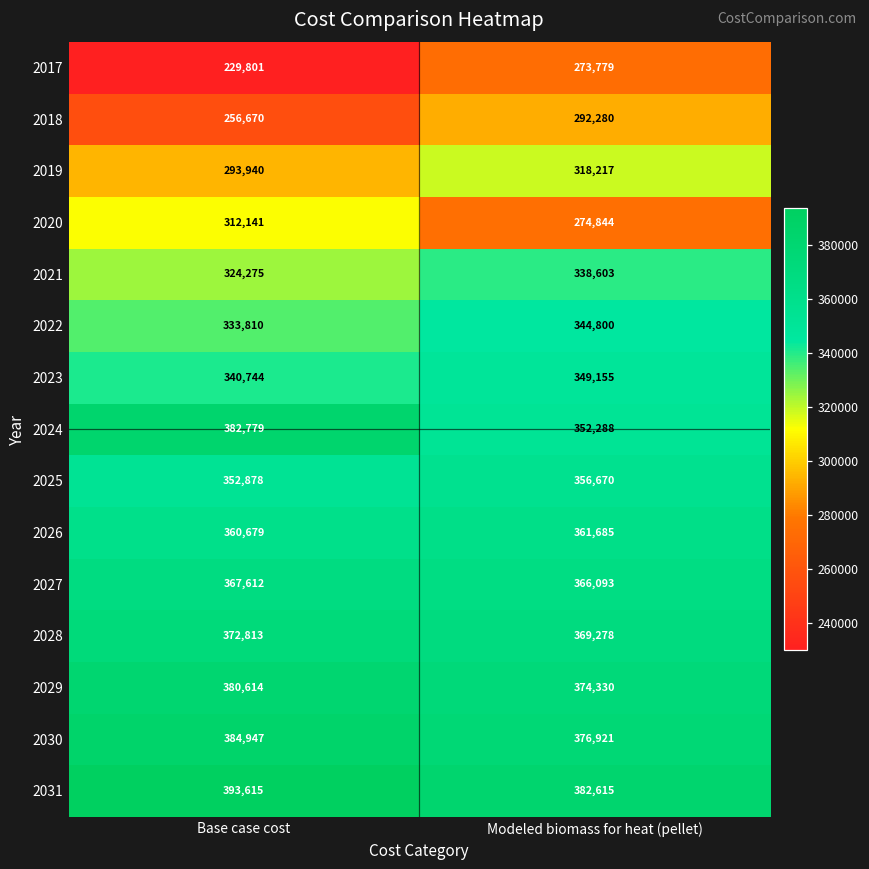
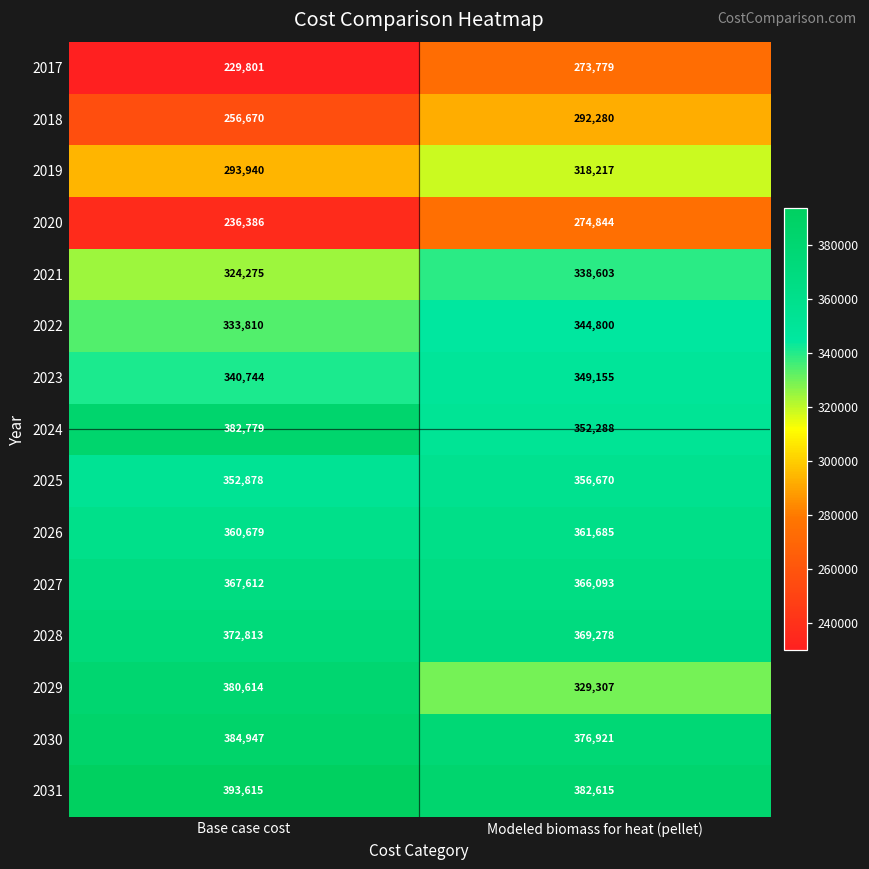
  {
    "2017": {
      "Base case cost": "229,801",
      "Modeled biomass for heat (pellet)": "273,779"
    },
    "2018": {
      "Base case cost": "256,670",
      "Modeled biomass for heat (pellet)": "292,280"
    },
    "2019": {
      "Base case cost": "293,940",
      "Modeled biomass for heat (pellet)": "318,217"
    },
    "2020": {
-     "Base case cost": "312,141",
+     "Base case cost": "236,386",
      "Modeled biomass for heat (pellet)": "274,844"
    },
    "2021": {
      "Base case cost": "324,275",
      "Modeled biomass for heat (pellet)": "338,603"
    },
    "2022": {
      "Base case cost": "333,810",
      "Modeled biomass for heat (pellet)": "344,800"
    },
    "2023": {
      "Base case cost": "340,744",
      "Modeled biomass for heat (pellet)": "349,155"
    },
    "2024": {
      "Base case cost": "382,779",
      "Modeled biomass for heat (pellet)": "352,288"
    },
    "2025": {
      "Base case cost": "352,878",
      "Modeled biomass for heat (pellet)": "356,670"
    },
    "2026": {
      "Base case cost": "360,679",
      "Modeled biomass for heat (pellet)": "361,685"
    },
    "2027": {
      "Base case cost": "367,612",
      "Modeled biomass for heat (pellet)": "366,093"
    },
    "2028": {
      "Base case cost": "372,813",
      "Modeled biomass for heat (pellet)": "369,278"
    },
    "2029": {
      "Base case cost": "380,614",
-     "Modeled biomass for heat (pellet)": "374,330"
+     "Modeled biomass for heat (pellet)": "329,307"
    },
    "2030": {
      "Base case cost": "384,947",
      "Modeled biomass for heat (pellet)": "376,921"
    },
    "2031": {
      "Base case cost": "393,615",
      "Modeled biomass for heat (pellet)": "382,615"
    }
  }
